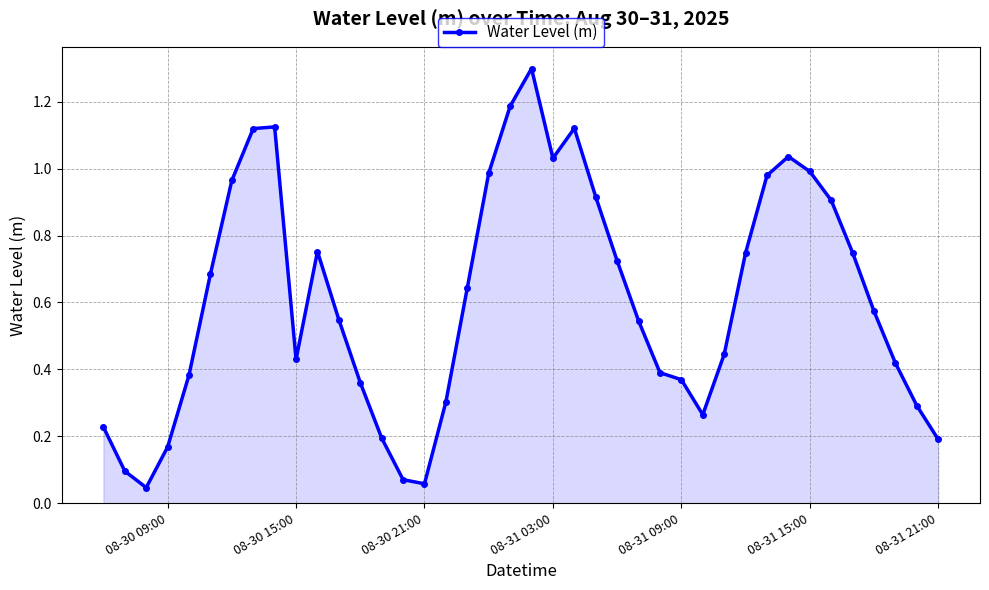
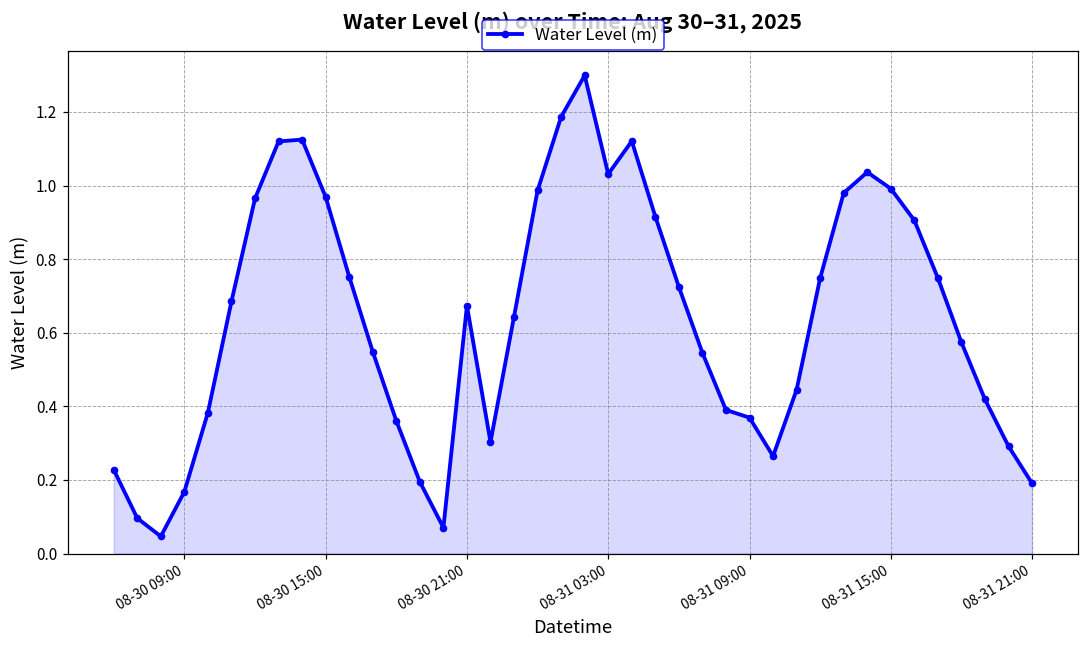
  {
    "08-30 09:00": 0.17,
-   "08-30 15:00": 0.43,
-   "08-30 21:00": 0.06,
+   "08-30 15:00": 0.97,
+   "08-30 21:00": 0.67,
    "08-31 03:00": 1.03,
    "08-31 09:00": 0.37,
    "08-31 15:00": 0.99,
    "08-31 21:00": 0.19
  }
